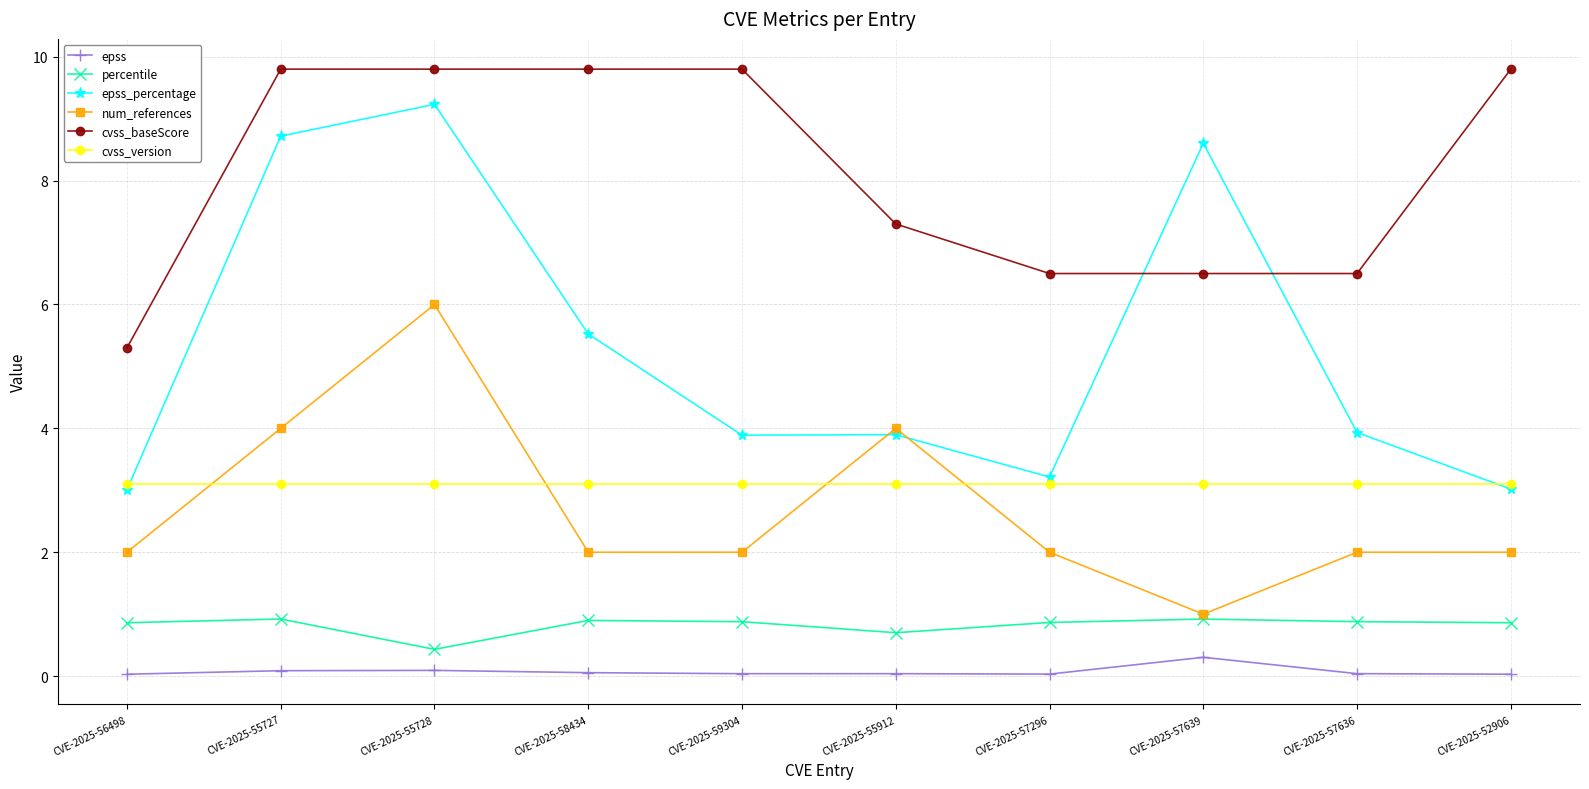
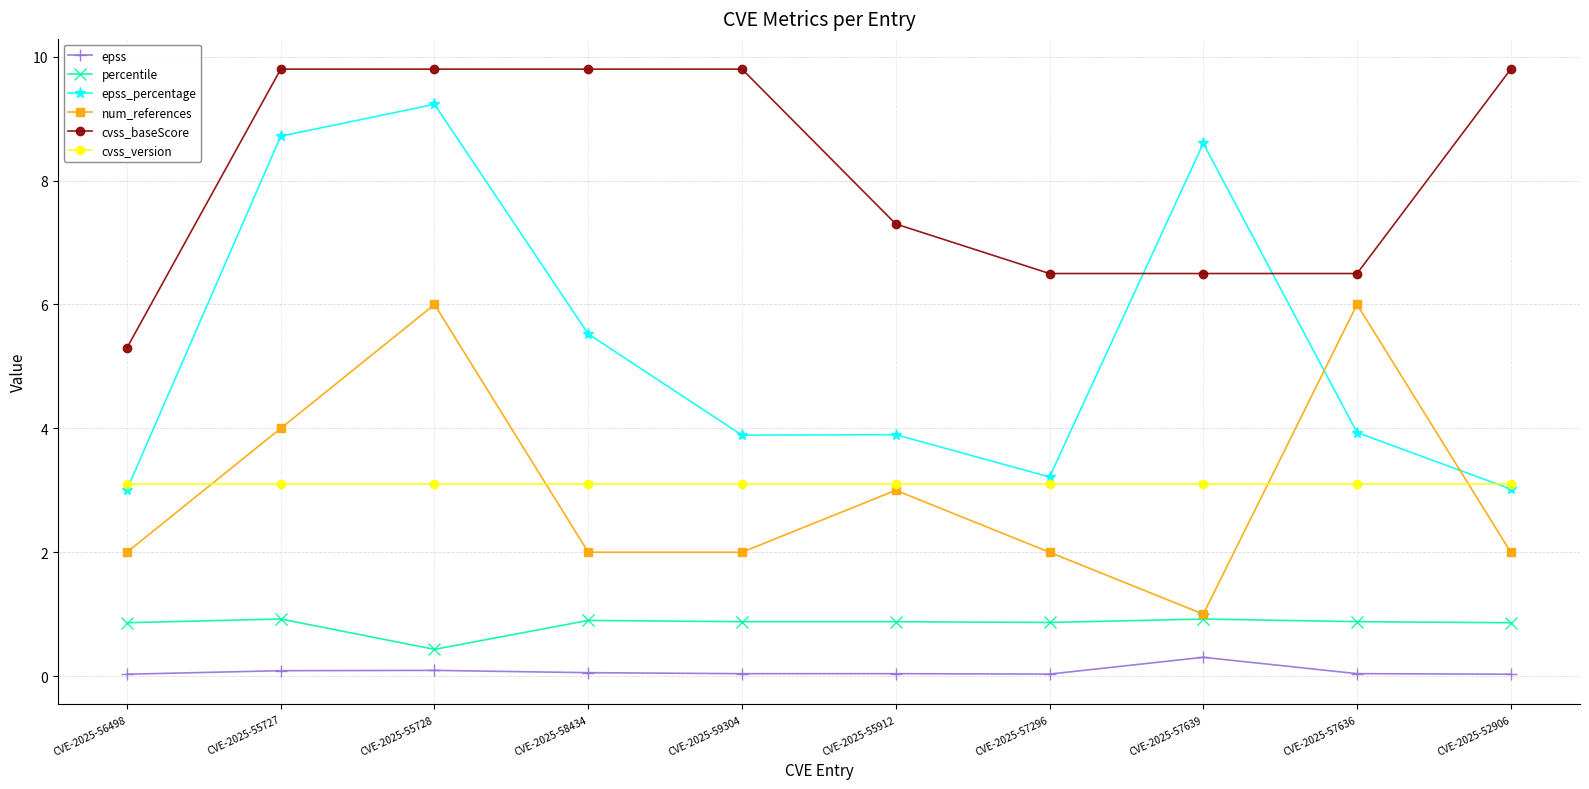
  {
    "epss": {
      "CVE-2025-56498": 0.0,
      "CVE-2025-55727": 0.1,
      "CVE-2025-55728": 0.1,
      "CVE-2025-58434": 0.1,
      "CVE-2025-59304": 0.0,
      "CVE-2025-55912": 0.0,
      "CVE-2025-57296": 0.0,
      "CVE-2025-57639": 0.3,
      "CVE-2025-57636": 0.0,
      "CVE-2025-52906": 0.0
    },
    "percentile": {
      "CVE-2025-56498": 0.9,
      "CVE-2025-55727": 0.9,
      "CVE-2025-55728": 0.4,
      "CVE-2025-58434": 0.9,
      "CVE-2025-59304": 0.9,
-     "CVE-2025-55912": 0.7,
+     "CVE-2025-55912": 0.9,
      "CVE-2025-57296": 0.9,
      "CVE-2025-57639": 0.9,
      "CVE-2025-57636": 0.9,
      "CVE-2025-52906": 0.9
    },
    "epss_percentage": {
      "CVE-2025-56498": 3.0,
      "CVE-2025-55727": 8.7,
      "CVE-2025-55728": 9.2,
      "CVE-2025-58434": 5.5,
      "CVE-2025-59304": 3.9,
      "CVE-2025-55912": 3.9,
      "CVE-2025-57296": 3.2,
      "CVE-2025-57639": 8.6,
      "CVE-2025-57636": 3.9,
      "CVE-2025-52906": 3.0
    },
    "num_references": {
      "CVE-2025-56498": 2,
      "CVE-2025-55727": 4,
      "CVE-2025-55728": 6,
      "CVE-2025-58434": 2,
      "CVE-2025-59304": 2,
-     "CVE-2025-55912": 4,
+     "CVE-2025-55912": 3,
      "CVE-2025-57296": 2,
      "CVE-2025-57639": 1,
-     "CVE-2025-57636": 2,
+     "CVE-2025-57636": 6,
      "CVE-2025-52906": 2
    },
    "cvss_baseScore": {
      "CVE-2025-56498": 5.3,
      "CVE-2025-55727": 9.8,
      "CVE-2025-55728": 9.8,
      "CVE-2025-58434": 9.8,
      "CVE-2025-59304": 9.8,
      "CVE-2025-55912": 7.3,
      "CVE-2025-57296": 6.5,
      "CVE-2025-57639": 6.5,
      "CVE-2025-57636": 6.5,
      "CVE-2025-52906": 9.8
    },
    "cvss_version": {
      "CVE-2025-56498": 3.1,
      "CVE-2025-55727": 3.1,
      "CVE-2025-55728": 3.1,
      "CVE-2025-58434": 3.1,
      "CVE-2025-59304": 3.1,
      "CVE-2025-55912": 3.1,
      "CVE-2025-57296": 3.1,
      "CVE-2025-57639": 3.1,
      "CVE-2025-57636": 3.1,
      "CVE-2025-52906": 3.1
    }
  }
